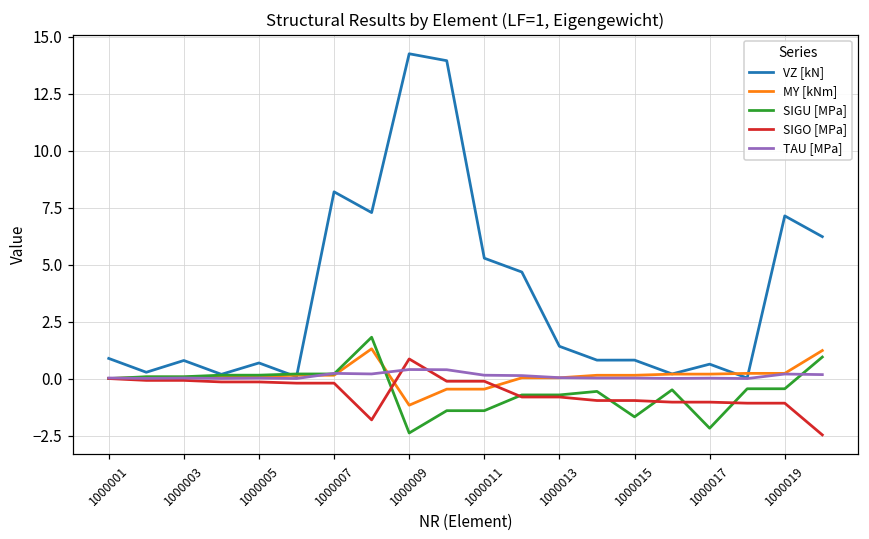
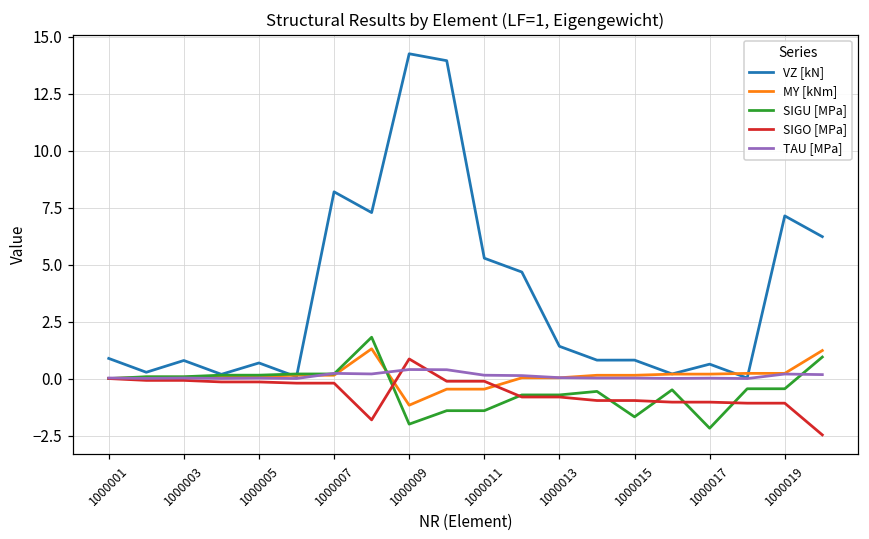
  {
    "VZ [kN]": {
      "1000001": 0.9,
      "1000003": 0.8,
      "1000005": 0.7,
      "1000007": 8.2,
      "1000009": 14.2,
      "1000011": 5.3,
      "1000013": 1.4,
      "1000015": 0.8,
      "1000017": 0.6,
      "1000019": 7.1
    },
    "MY [kNm]": {
      "1000009": -1.2,
      "1000011": -0.5,
      "1000017": 0.2
    },
    "SIGU [MPa]": {
-     "1000009": -2.4,
+     "1000009": -2.0,
      "1000011": -1.4,
      "1000015": -1.7,
      "1000017": -2.2,
      "1000019": -0.4
    },
    "SIGO [MPa]": {
      "1000005": -0.1,
      "1000007": -0.2,
      "1000009": 0.9,
      "1000011": -0.1,
      "1000015": -1.0,
      "1000017": -1.0,
      "1000019": -1.1
    },
    "TAU [MPa]": {
      "1000009": 0.4,
      "1000011": 0.1,
      "1000017": 0.0
    }
  }
